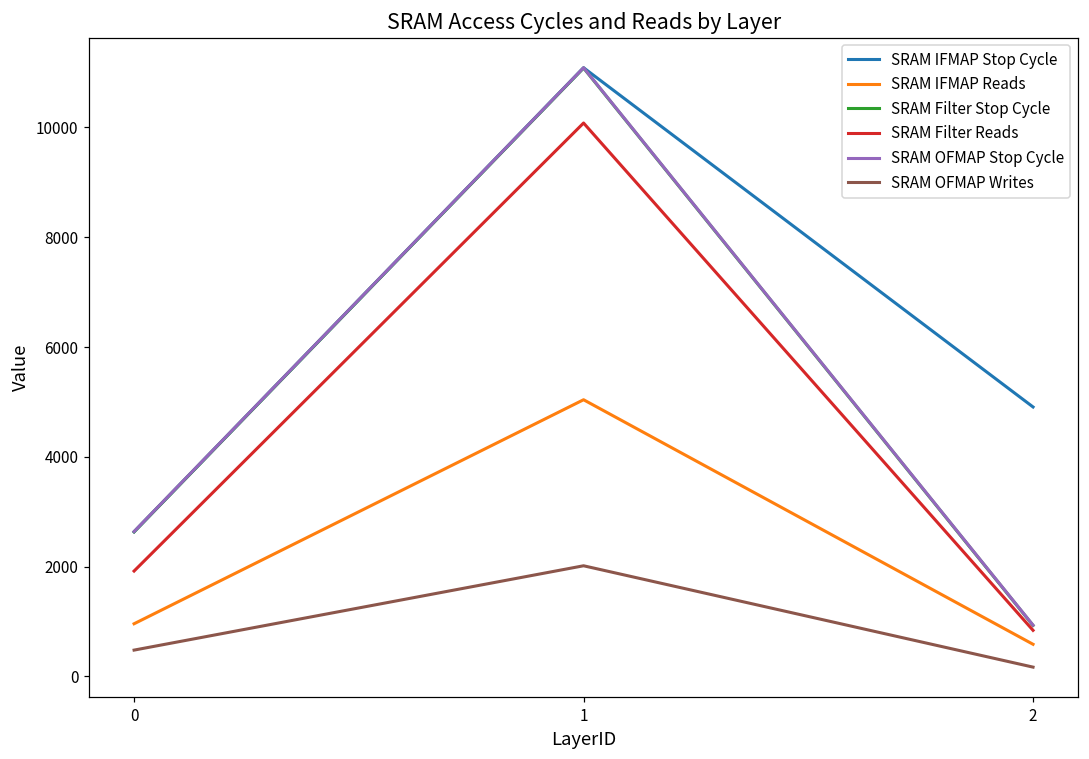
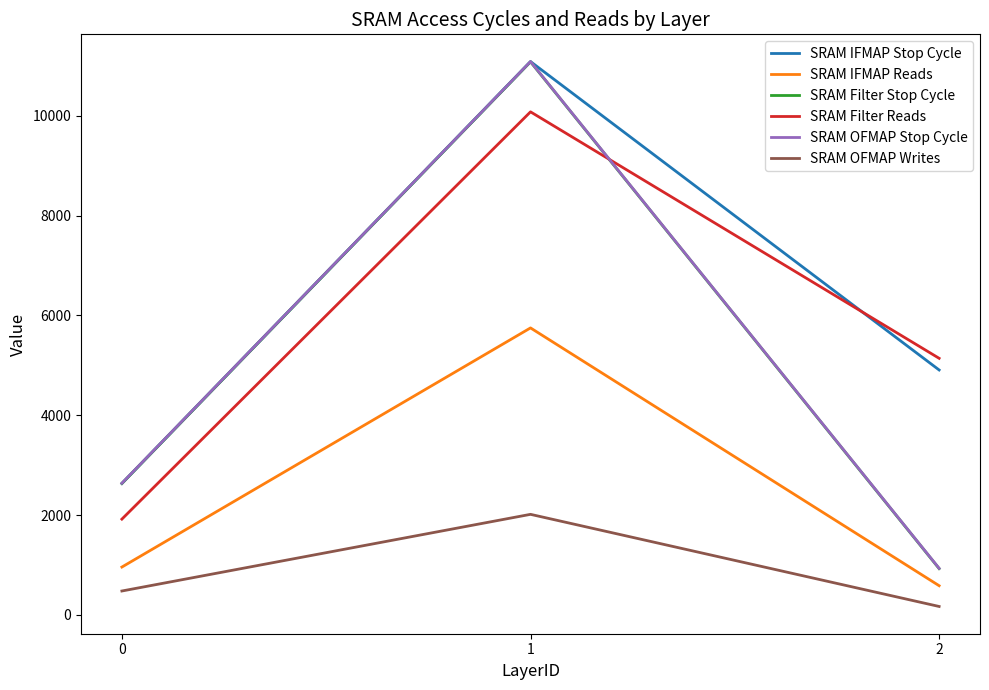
  {
    "SRAM IFMAP Stop Cycle": {
      "2": 4900
    },
    "SRAM IFMAP Reads": {
      "0": 1000,
-     "1": 5000,
+     "1": 5800,
      "2": 600
    },
    "SRAM Filter Reads": {
      "0": 1900,
      "1": 10100,
-     "2": 800
+     "2": 5100
    },
    "SRAM OFMAP Writes": {
      "0": 500,
      "1": 2000,
      "2": 200
    }
  }
